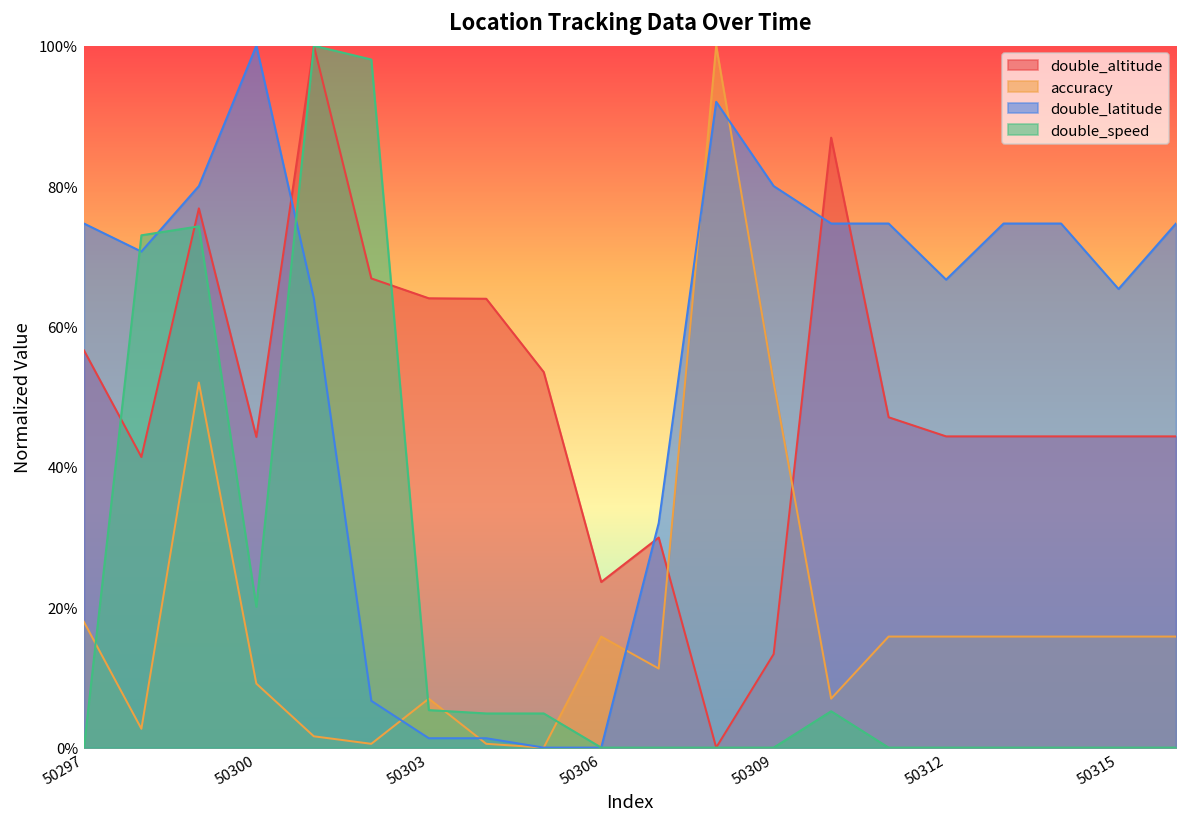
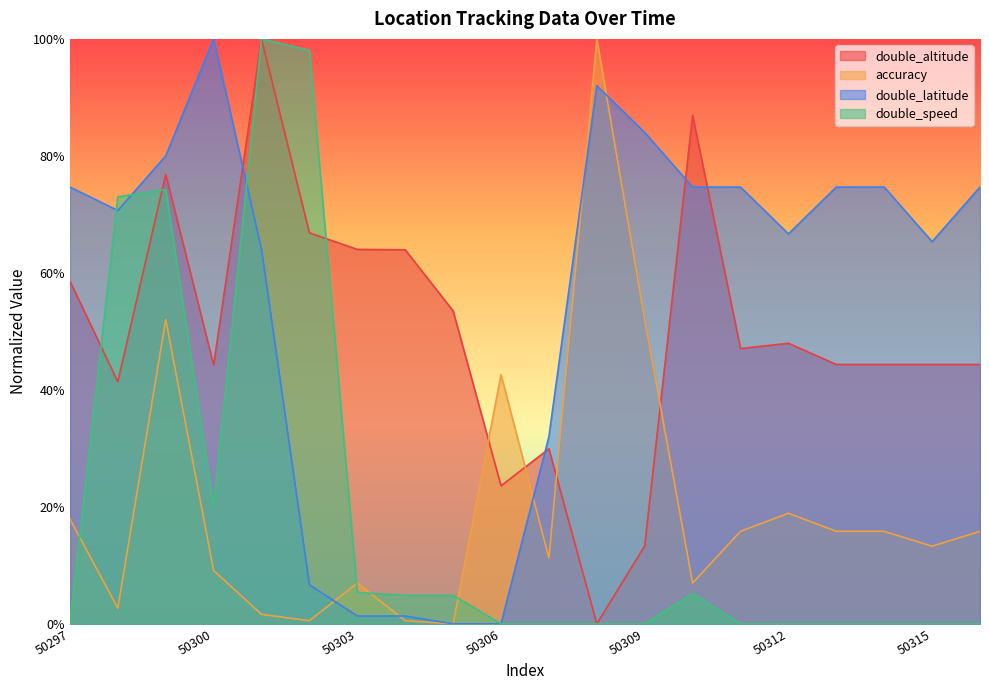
  {
    "double_altitude": {
-     "50297": "57%",
+     "50297": "59%",
      "50300": "44%",
      "50303": "64%",
      "50306": "24%",
      "50309": "13%",
-     "50312": "44%",
+     "50312": "48%",
      "50315": "44%"
    },
    "accuracy": {
      "50297": "18%",
      "50300": "9%",
      "50303": "7%",
-     "50306": "16%",
+     "50306": "43%",
      "50309": "52%",
-     "50312": "16%",
-     "50315": "16%"
+     "50312": "19%",
+     "50315": "13%"
    },
    "double_latitude": {
      "50297": "75%",
      "50300": "100%",
      "50303": "1%",
-     "50309": "80%",
+     "50309": "84%",
      "50312": "67%",
      "50315": "65%"
    },
    "double_speed": {
      "50297": "0%",
      "50300": "20%",
      "50303": "5%",
      "50309": "0%",
      "50312": "0%",
      "50315": "0%"
    }
  }
